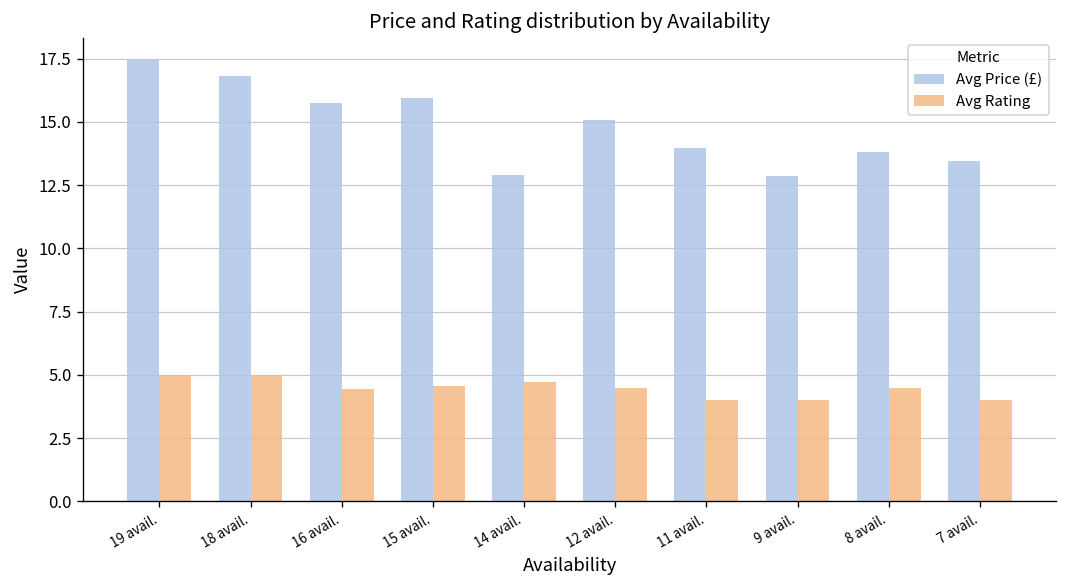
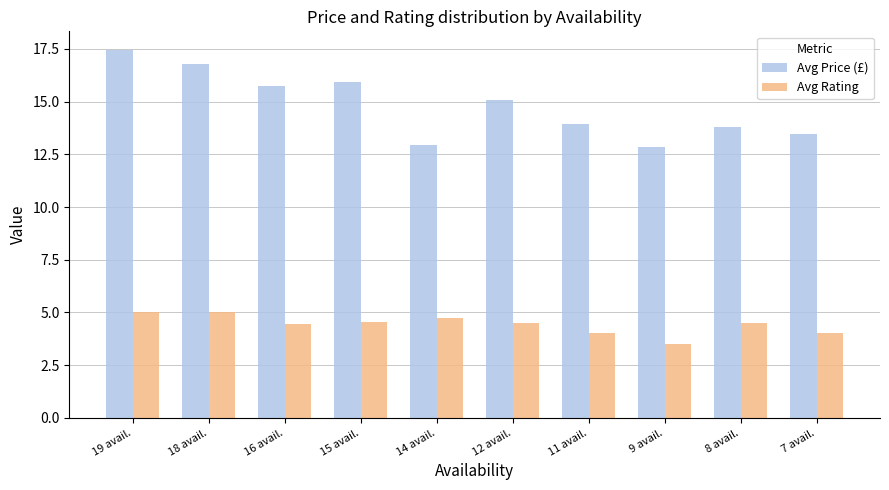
  {
    "Avg Price (£)": {
      "19 avail.": 17.5,
      "18 avail.": 16.8,
      "16 avail.": 15.7,
      "15 avail.": 15.9,
      "14 avail.": 12.9,
      "12 avail.": 15.1,
      "11 avail.": 14.0,
      "9 avail.": 12.9,
      "8 avail.": 13.8,
      "7 avail.": 13.5
    },
    "Avg Rating": {
      "19 avail.": 5.0,
      "18 avail.": 5.0,
      "16 avail.": 4.4,
      "15 avail.": 4.6,
      "14 avail.": 4.7,
      "12 avail.": 4.5,
      "11 avail.": 4.0,
-     "9 avail.": 4.0,
+     "9 avail.": 3.5,
      "8 avail.": 4.5,
      "7 avail.": 4.0
    }
  }
